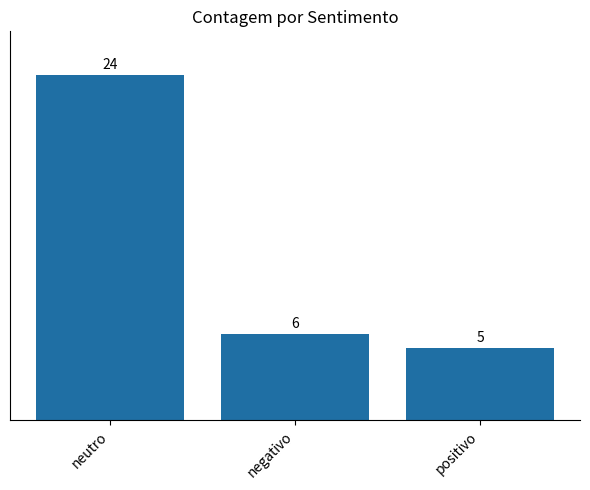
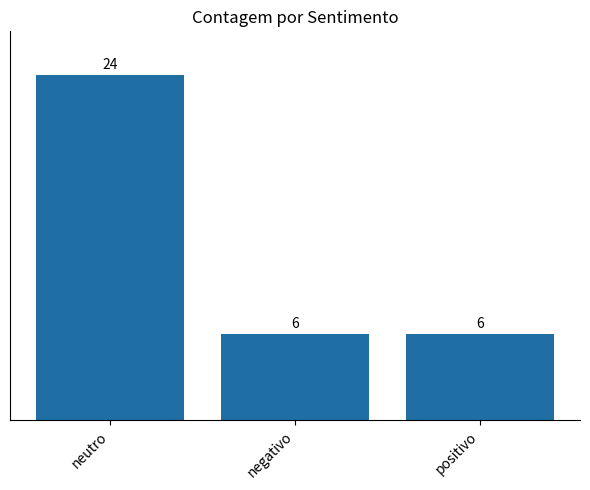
  {
    "neutro": 24,
    "negativo": 6,
-   "positivo": 5
+   "positivo": 6
  }
